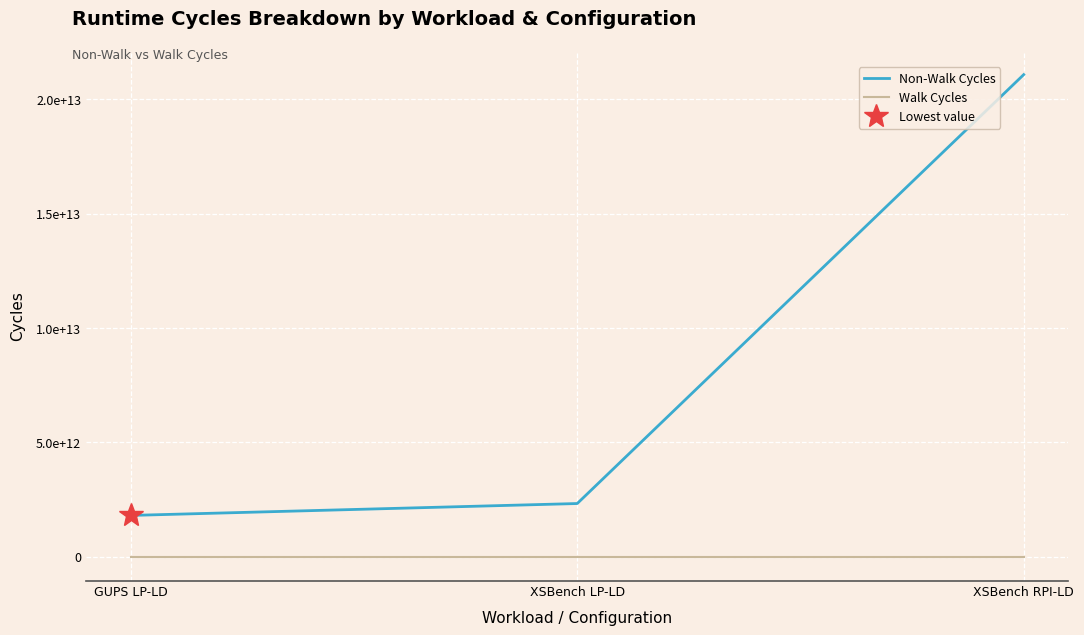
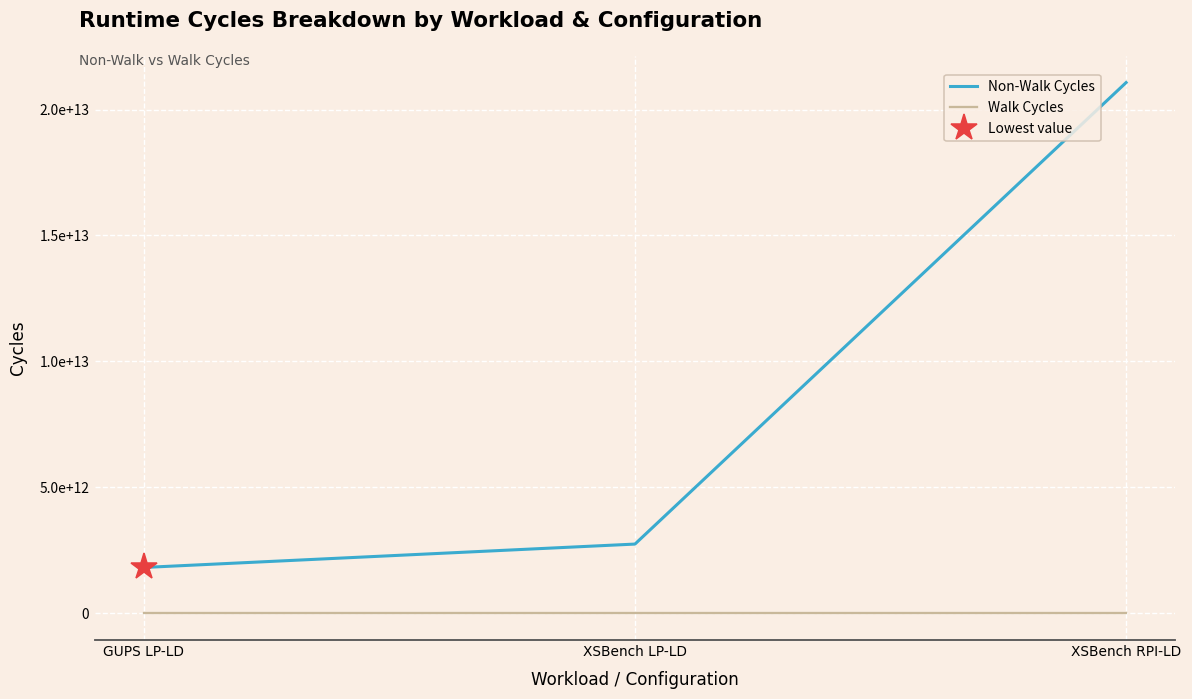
  {
    "Non-Walk Cycles": {
-     "XSBench LP-LD": 2300000000000,
+     "XSBench LP-LD": 2700000000000,
      "XSBench RPI-LD": 21100000000000
    },
    "Walk Cycles": {
      "GUPS LP-LD": 0,
      "XSBench LP-LD": 0,
      "XSBench RPI-LD": 0
    }
  }
